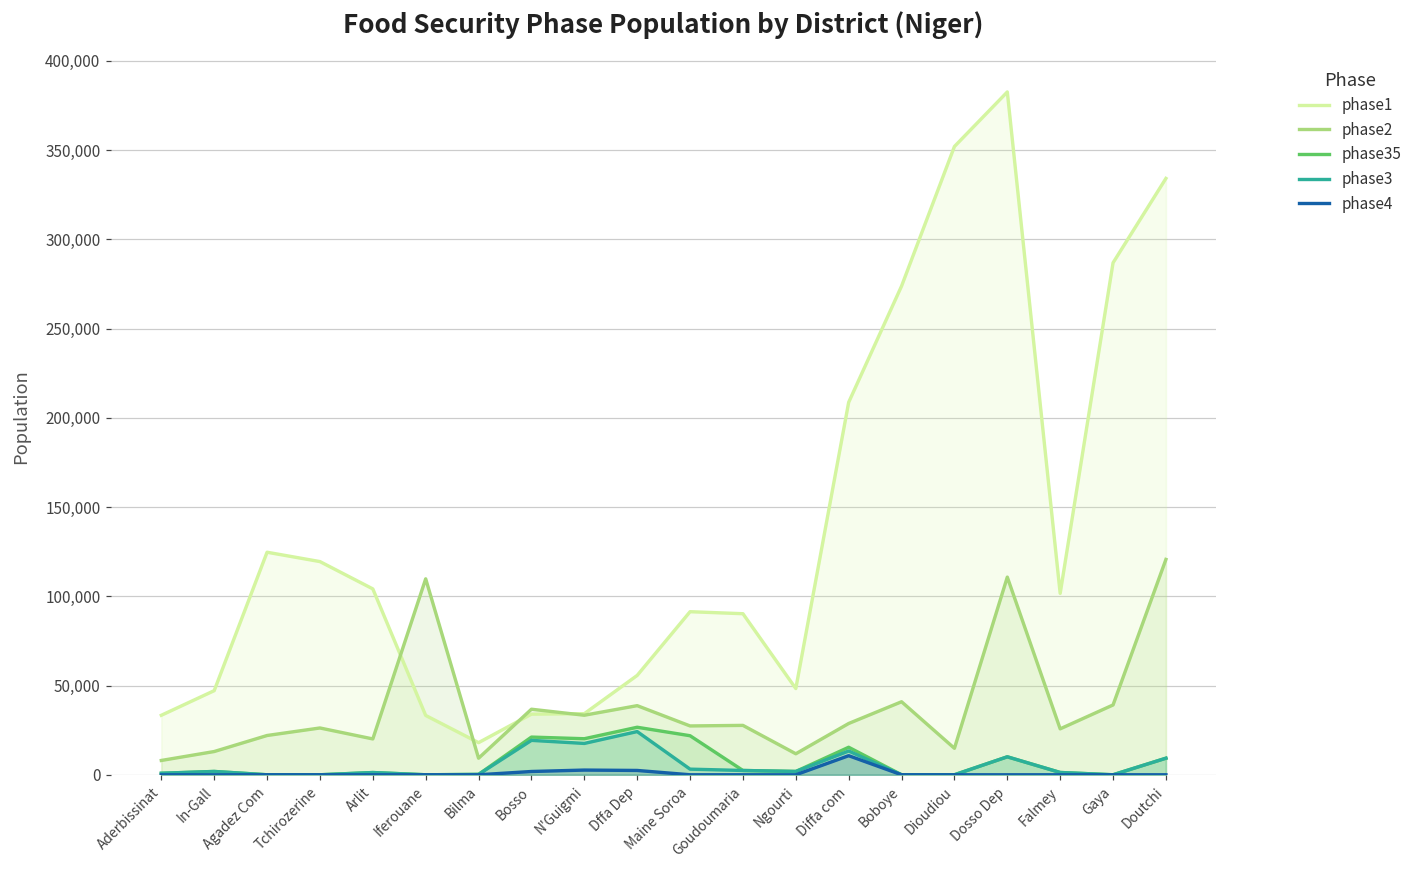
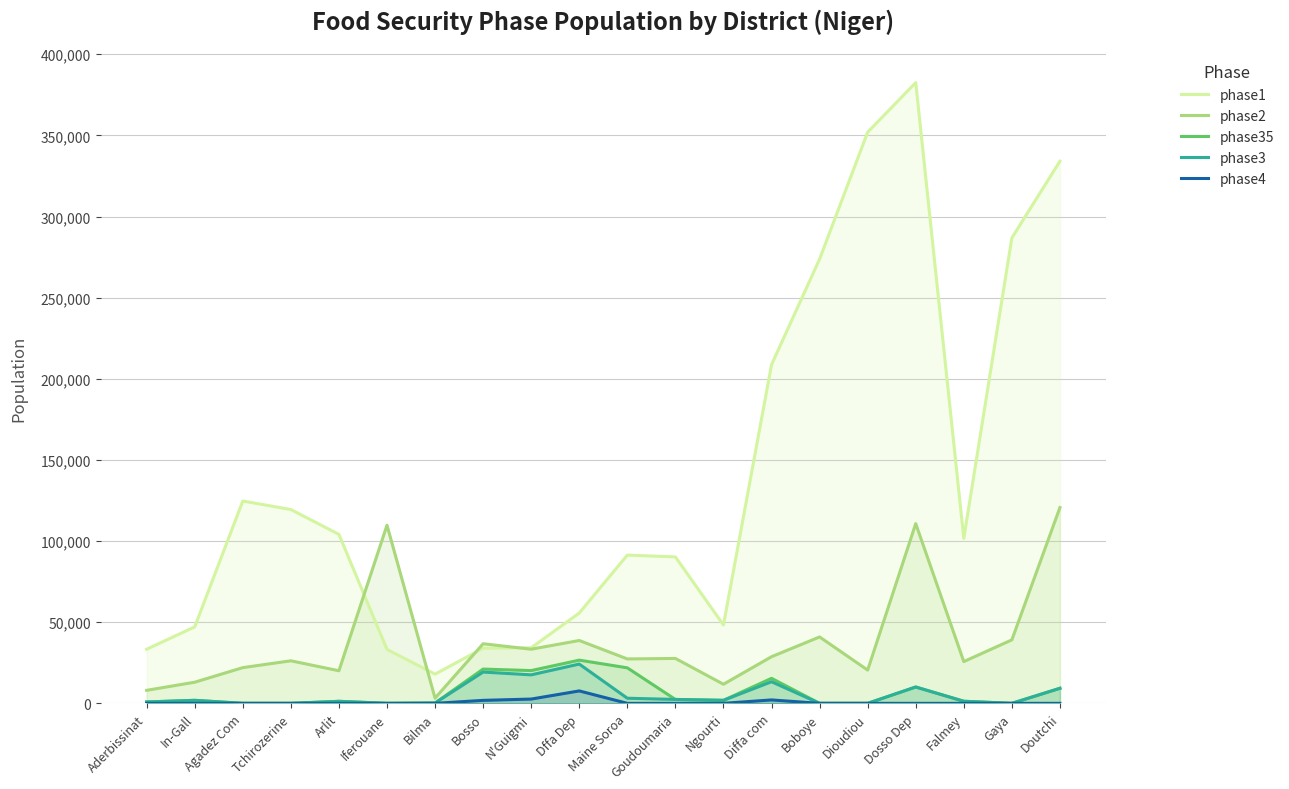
  {
    "phase1": {
      "Aderbissinat": "33,000",
      "In-Gall": "47,000",
      "Agadez Com": "125,000",
      "Tchirozerine": "119,000",
      "Arlit": "104,000",
      "Iferouane": "33,000",
      "Bilma": "18,000",
      "Bosso": "34,000",
      "Dffa Dep": "56,000",
      "Maine Soroa": "91,000",
      "Goudoumaria": "90,000",
      "Ngourti": "48,000",
      "Diffa com": "209,000",
      "Boboye": "274,000",
      "Dioudiou": "352,000",
      "Dosso Dep": "383,000",
      "Falmey": "102,000",
      "Gaya": "287,000",
      "Doutchi": "334,000"
    },
    "phase2": {
      "Aderbissinat": "8,000",
      "In-Gall": "13,000",
      "Agadez Com": "22,000",
      "Tchirozerine": "26,000",
      "Arlit": "20,000",
      "Iferouane": "110,000",
-     "Bilma": "9,000",
+     "Bilma": "3,000",
      "Bosso": "37,000",
      "Dffa Dep": "39,000",
      "Maine Soroa": "27,000",
      "Goudoumaria": "28,000",
      "Ngourti": "12,000",
      "Diffa com": "29,000",
      "Boboye": "41,000",
-     "Dioudiou": "15,000",
+     "Dioudiou": "20,000",
      "Dosso Dep": "111,000",
      "Falmey": "26,000",
      "Gaya": "39,000",
      "Doutchi": "121,000"
    },
    "phase35": {
      "Bosso": "21,000",
      "N'Guigmi": "20,000",
      "Dffa Dep": "27,000",
      "Maine Soroa": "22,000",
      "Diffa com": "15,000"
    },
    "phase3": {
      "Bosso": "19,000",
      "N'Guigmi": "18,000",
      "Dffa Dep": "24,000",
      "Maine Soroa": "3,000",
      "Diffa com": "13,000"
    },
    "phase4": {
      "In-Gall": "0",
      "Bosso": "2,000",
      "N'Guigmi": "3,000",
-     "Dffa Dep": "2,000",
+     "Dffa Dep": "8,000",
      "Maine Soroa": "0",
      "Goudoumaria": "0",
      "Ngourti": "0",
-     "Diffa com": "11,000",
+     "Diffa com": "2,000",
      "Dosso Dep": "0",
      "Doutchi": "0"
    }
  }
